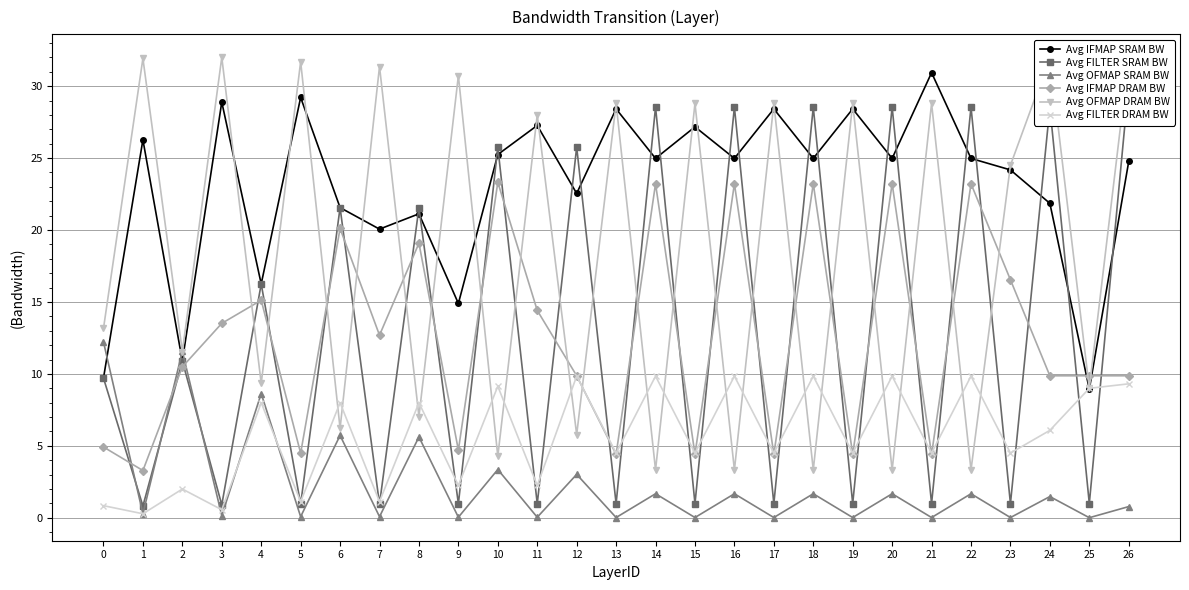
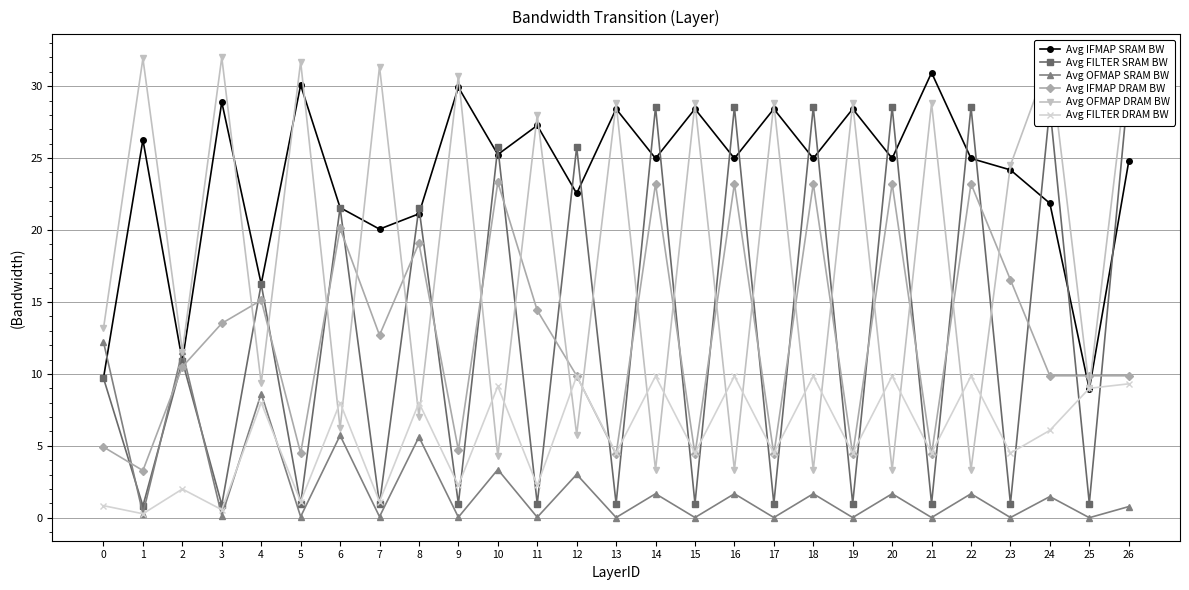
  {
    "Avg IFMAP SRAM BW": {
      "1": 26.3,
      "3": 28.9,
-     "5": 29.2,
+     "5": 30.1,
      "7": 20.1,
      "8": 21.1,
-     "9": 14.9,
+     "9": 29.9,
      "10": 25.2,
      "11": 27.3,
      "12": 22.5,
      "13": 28.4,
      "14": 25.0,
-     "15": 27.2,
+     "15": 28.4,
      "16": 25.0,
      "17": 28.4,
      "18": 25.0,
      "19": 28.4,
      "20": 25.0,
      "21": 30.9,
      "22": 25.0,
      "23": 24.2,
      "24": 21.9,
      "26": 24.8
    }
  }
